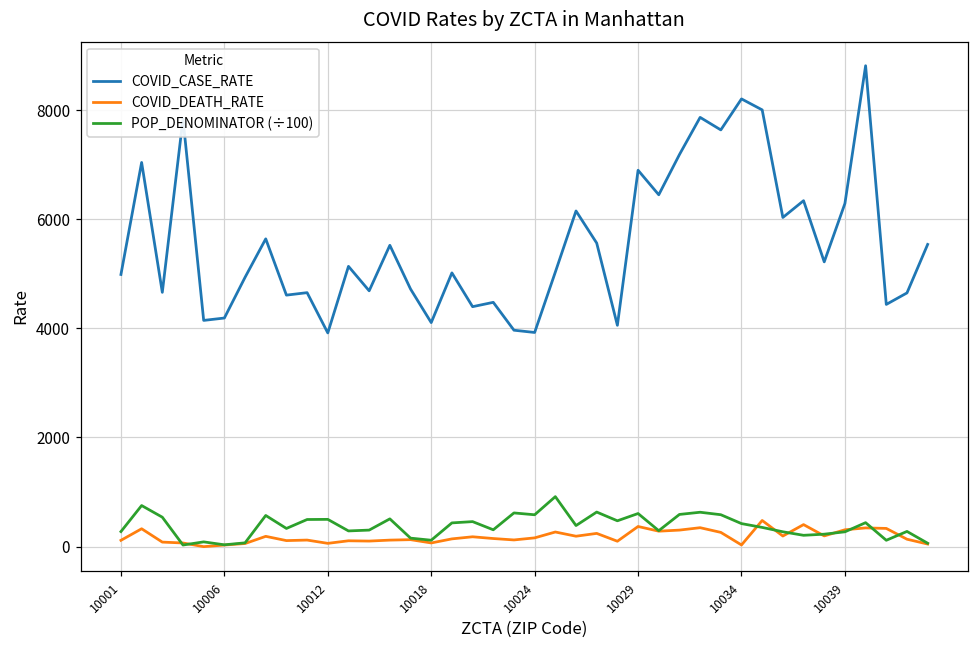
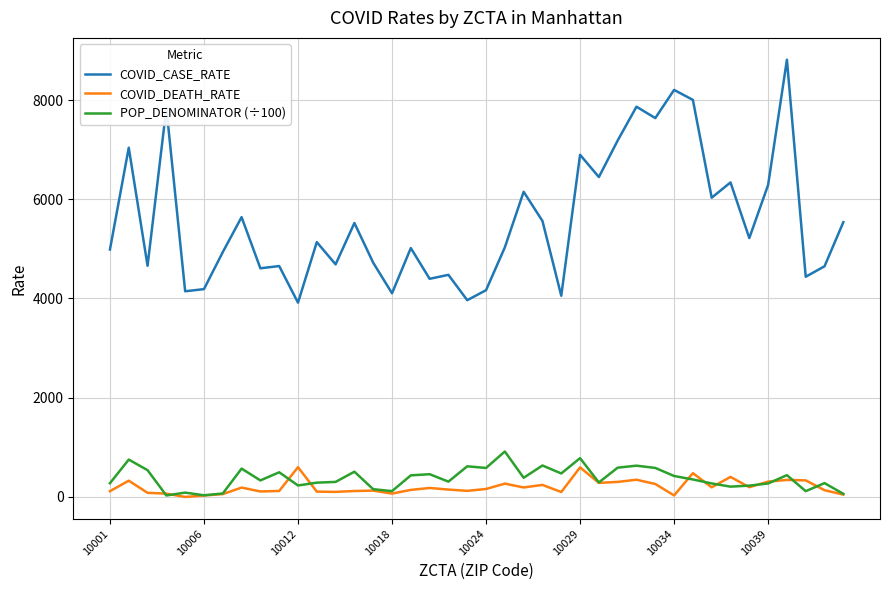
  {
    "COVID_CASE_RATE": {
      "10001": 5000,
      "10006": 4200,
      "10012": 3900,
      "10018": 4100,
-     "10024": 3900,
+     "10024": 4200,
      "10029": 6900,
      "10034": 8200,
      "10039": 6300
    },
    "COVID_DEATH_RATE": {
      "10001": 100,
-     "10012": 100,
+     "10012": 600,
      "10024": 200,
-     "10029": 400,
+     "10029": 600,
      "10034": 0
    },
    "POP_DENOMINATOR (÷100)": {
      "10001": 300,
-     "10012": 500,
+     "10012": 200,
      "10024": 600,
-     "10029": 600,
+     "10029": 800,
      "10034": 400
    }
  }
